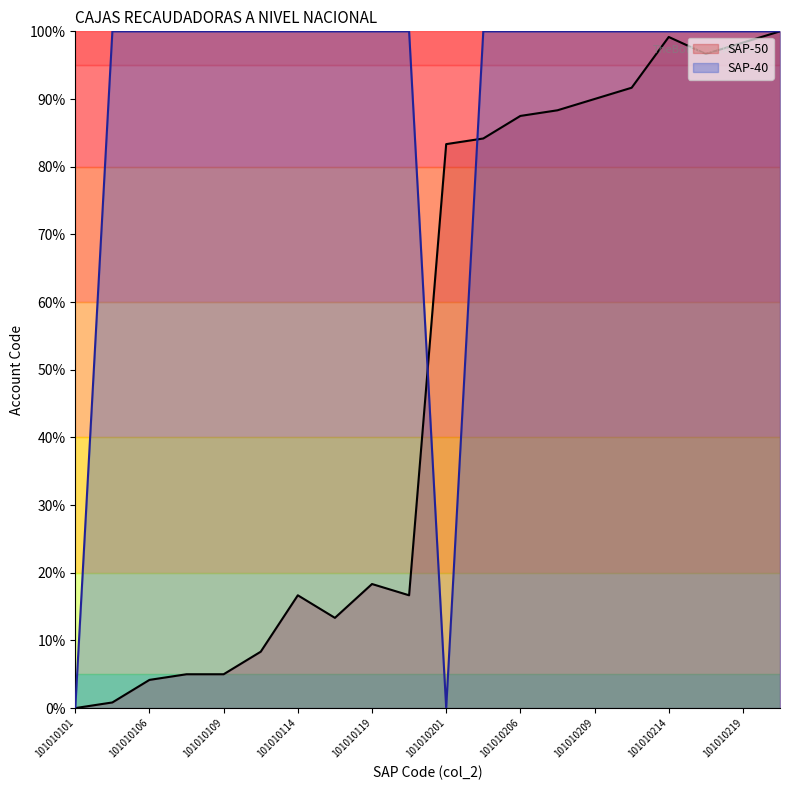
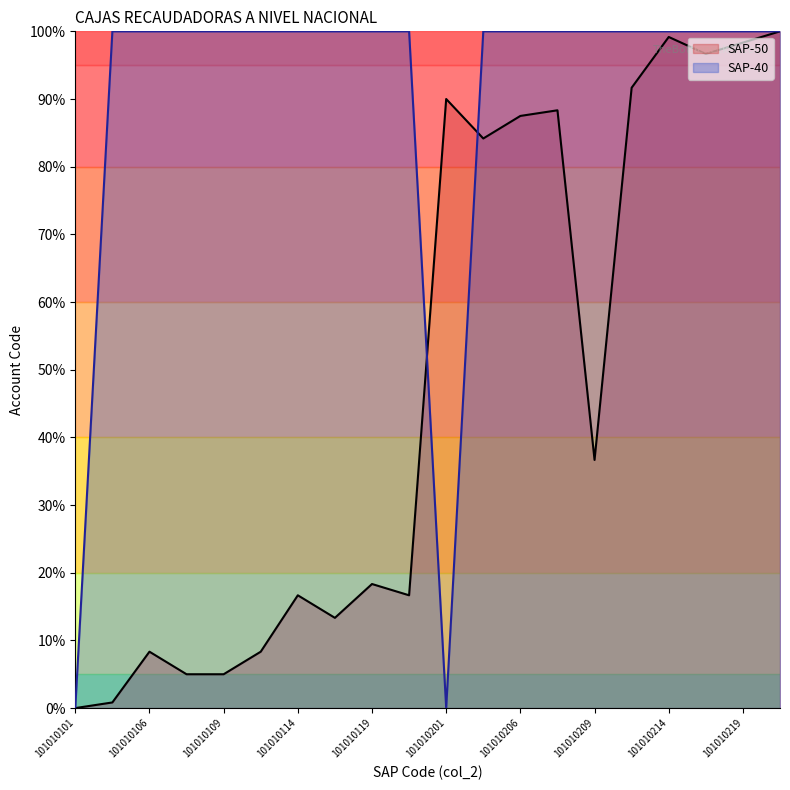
  {
    "SAP-50": {
-     "101010106": "4%",
+     "101010106": "8%",
      "101010109": "5%",
      "101010114": "17%",
      "101010119": "18%",
-     "101010201": "83%",
+     "101010201": "90%",
      "101010206": "88%",
-     "101010209": "90%",
+     "101010209": "37%",
      "101010214": "99%"
    },
    "SAP-40": {
      "101010106": "100%",
      "101010109": "100%",
      "101010114": "100%",
      "101010119": "100%",
      "101010201": "0%",
      "101010206": "100%",
      "101010209": "100%",
      "101010214": "100%",
      "101010219": "100%"
    }
  }
